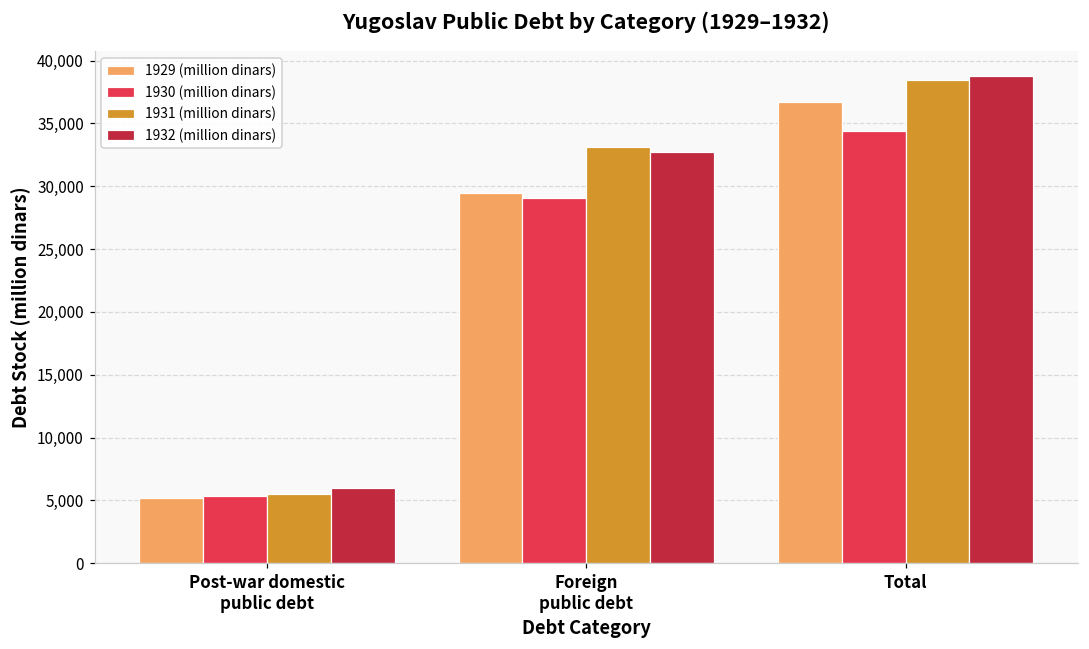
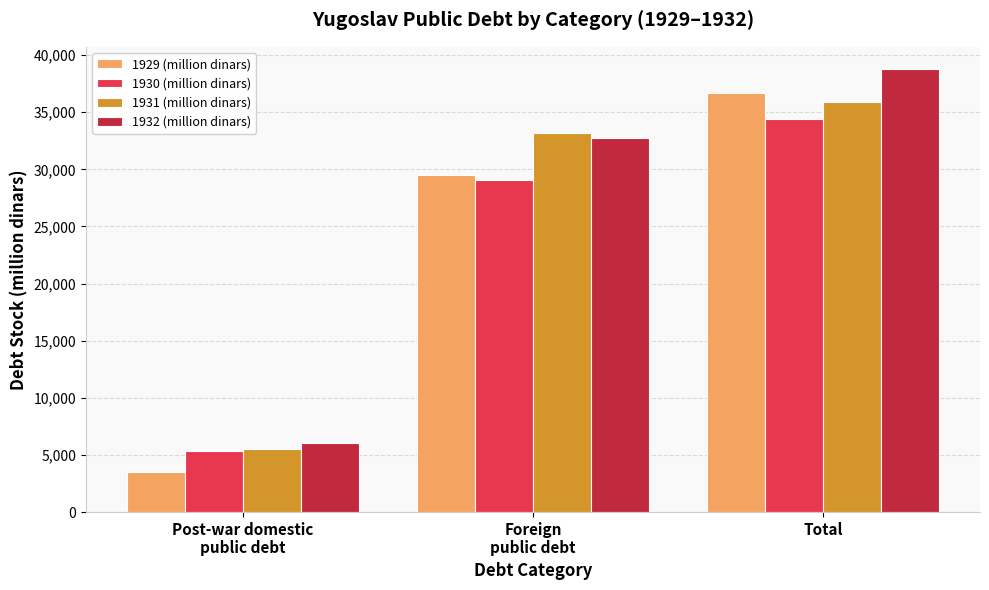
  {
    "1929 (million dinars)": {
-     "Post-war domestic public debt": "5,200",
+     "Post-war domestic public debt": "3,500",
      "Foreign public debt": "29,500",
      "Total": "36,700"
    },
    "1931 (million dinars)": {
      "Post-war domestic public debt": "5,500",
      "Foreign public debt": "33,200",
-     "Total": "38,500"
+     "Total": "35,900"
    }
  }
